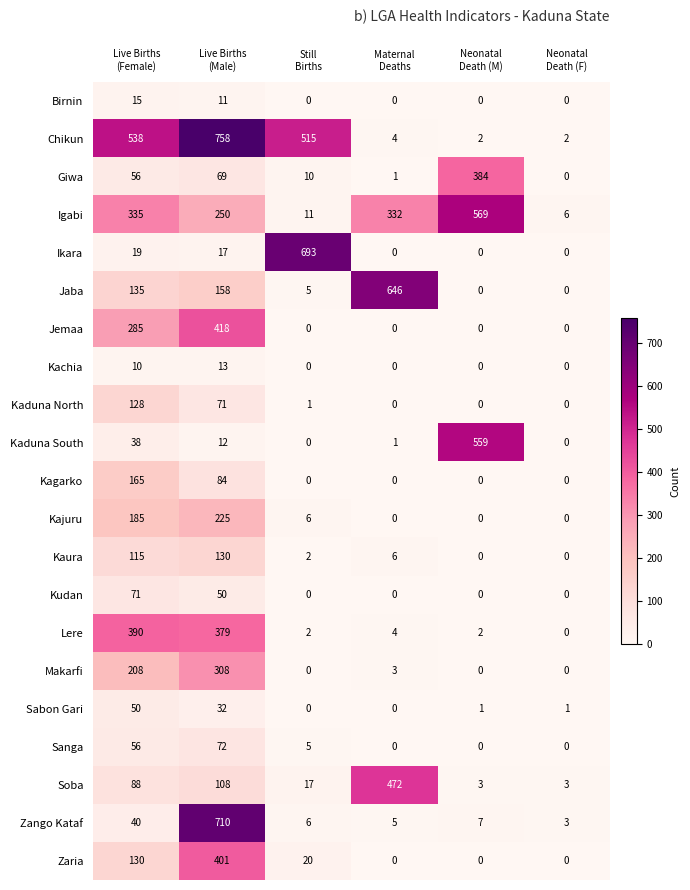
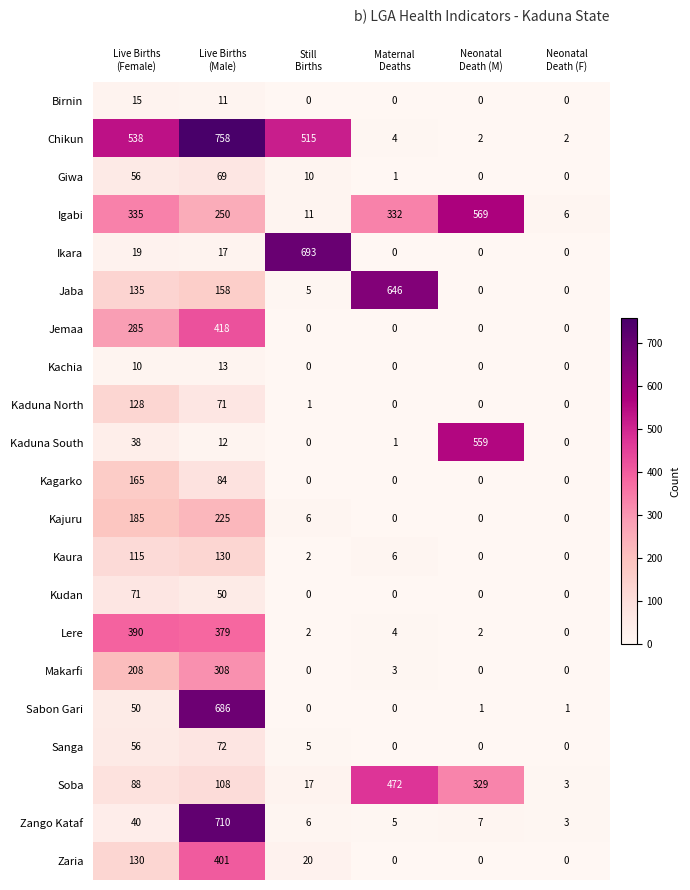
  {
    "Birnin": {
      "Live Births (Female)": 15,
      "Live Births (Male)": 11,
      "Still Births": 0,
      "Maternal Deaths": 0,
      "Neonatal Death (M)": 0,
      "Neonatal Death (F)": 0
    },
    "Chikun": {
      "Live Births (Female)": 538,
      "Live Births (Male)": 758,
      "Still Births": 515,
      "Maternal Deaths": 4,
      "Neonatal Death (M)": 2,
      "Neonatal Death (F)": 2
    },
    "Giwa": {
      "Live Births (Female)": 56,
      "Live Births (Male)": 69,
      "Still Births": 10,
      "Maternal Deaths": 1,
-     "Neonatal Death (M)": 384,
+     "Neonatal Death (M)": 0,
      "Neonatal Death (F)": 0
    },
    "Igabi": {
      "Live Births (Female)": 335,
      "Live Births (Male)": 250,
      "Still Births": 11,
      "Maternal Deaths": 332,
      "Neonatal Death (M)": 569,
      "Neonatal Death (F)": 6
    },
    "Ikara": {
      "Live Births (Female)": 19,
      "Live Births (Male)": 17,
      "Still Births": 693,
      "Maternal Deaths": 0,
      "Neonatal Death (M)": 0,
      "Neonatal Death (F)": 0
    },
    "Jaba": {
      "Live Births (Female)": 135,
      "Live Births (Male)": 158,
      "Still Births": 5,
      "Maternal Deaths": 646,
      "Neonatal Death (M)": 0,
      "Neonatal Death (F)": 0
    },
    "Jemaa": {
      "Live Births (Female)": 285,
      "Live Births (Male)": 418,
      "Still Births": 0,
      "Maternal Deaths": 0,
      "Neonatal Death (M)": 0,
      "Neonatal Death (F)": 0
    },
    "Kachia": {
      "Live Births (Female)": 10,
      "Live Births (Male)": 13,
      "Still Births": 0,
      "Maternal Deaths": 0,
      "Neonatal Death (M)": 0,
      "Neonatal Death (F)": 0
    },
    "Kaduna North": {
      "Live Births (Female)": 128,
      "Live Births (Male)": 71,
      "Still Births": 1,
      "Maternal Deaths": 0,
      "Neonatal Death (M)": 0,
      "Neonatal Death (F)": 0
    },
    "Kaduna South": {
      "Live Births (Female)": 38,
      "Live Births (Male)": 12,
      "Still Births": 0,
      "Maternal Deaths": 1,
      "Neonatal Death (M)": 559,
      "Neonatal Death (F)": 0
    },
    "Kagarko": {
      "Live Births (Female)": 165,
      "Live Births (Male)": 84,
      "Still Births": 0,
      "Maternal Deaths": 0,
      "Neonatal Death (M)": 0,
      "Neonatal Death (F)": 0
    },
    "Kajuru": {
      "Live Births (Female)": 185,
      "Live Births (Male)": 225,
      "Still Births": 6,
      "Maternal Deaths": 0,
      "Neonatal Death (M)": 0,
      "Neonatal Death (F)": 0
    },
    "Kaura": {
      "Live Births (Female)": 115,
      "Live Births (Male)": 130,
      "Still Births": 2,
      "Maternal Deaths": 6,
      "Neonatal Death (M)": 0,
      "Neonatal Death (F)": 0
    },
    "Kudan": {
      "Live Births (Female)": 71,
      "Live Births (Male)": 50,
      "Still Births": 0,
      "Maternal Deaths": 0,
      "Neonatal Death (M)": 0,
      "Neonatal Death (F)": 0
    },
    "Lere": {
      "Live Births (Female)": 390,
      "Live Births (Male)": 379,
      "Still Births": 2,
      "Maternal Deaths": 4,
      "Neonatal Death (M)": 2,
      "Neonatal Death (F)": 0
    },
    "Makarfi": {
      "Live Births (Female)": 208,
      "Live Births (Male)": 308,
      "Still Births": 0,
      "Maternal Deaths": 3,
      "Neonatal Death (M)": 0,
      "Neonatal Death (F)": 0
    },
    "Sabon Gari": {
      "Live Births (Female)": 50,
-     "Live Births (Male)": 32,
+     "Live Births (Male)": 686,
      "Still Births": 0,
      "Maternal Deaths": 0,
      "Neonatal Death (M)": 1,
      "Neonatal Death (F)": 1
    },
    "Sanga": {
      "Live Births (Female)": 56,
      "Live Births (Male)": 72,
      "Still Births": 5,
      "Maternal Deaths": 0,
      "Neonatal Death (M)": 0,
      "Neonatal Death (F)": 0
    },
    "Soba": {
      "Live Births (Female)": 88,
      "Live Births (Male)": 108,
      "Still Births": 17,
      "Maternal Deaths": 472,
-     "Neonatal Death (M)": 3,
+     "Neonatal Death (M)": 329,
      "Neonatal Death (F)": 3
    },
    "Zango Kataf": {
      "Live Births (Female)": 40,
      "Live Births (Male)": 710,
      "Still Births": 6,
      "Maternal Deaths": 5,
      "Neonatal Death (M)": 7,
      "Neonatal Death (F)": 3
    },
    "Zaria": {
      "Live Births (Female)": 130,
      "Live Births (Male)": 401,
      "Still Births": 20,
      "Maternal Deaths": 0,
      "Neonatal Death (M)": 0,
      "Neonatal Death (F)": 0
    }
  }
